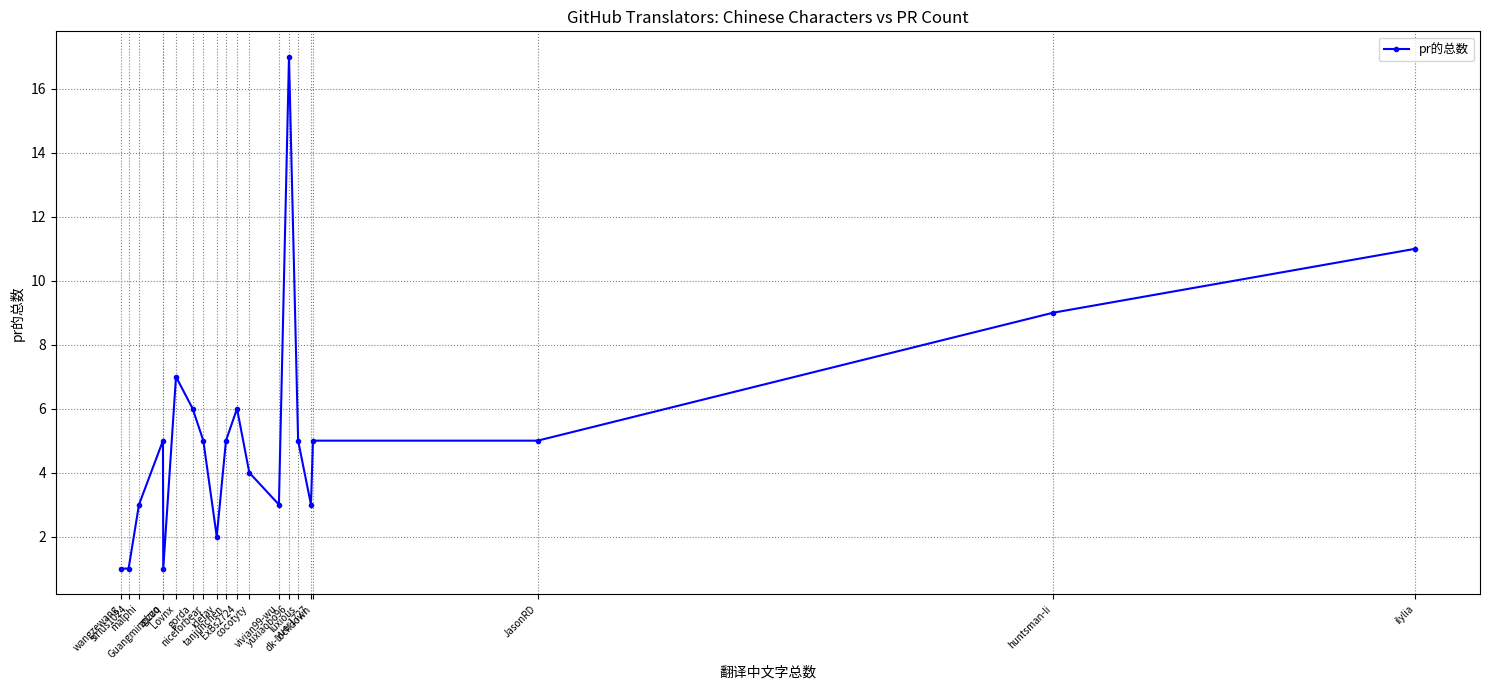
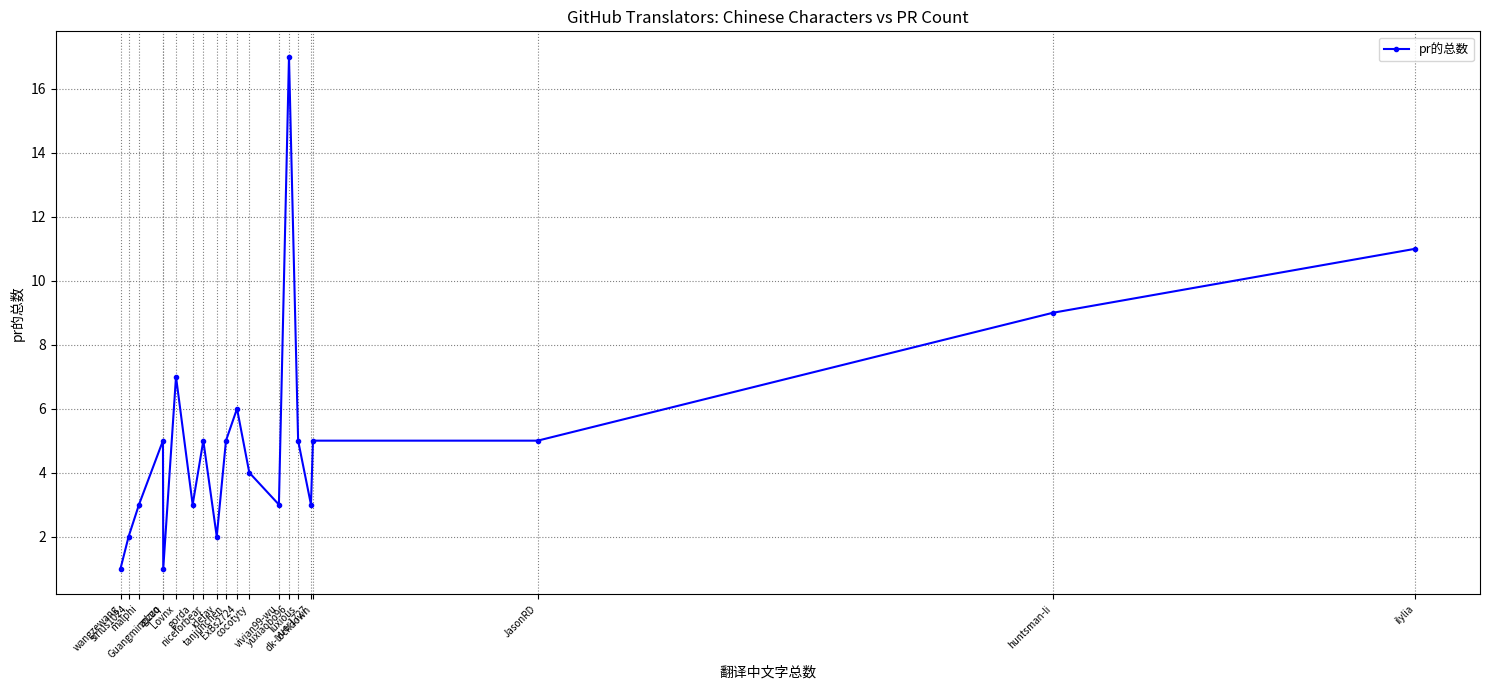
  {
    "wangzewang": 1,
-   "sirius1024": 1,
+   "sirius1024": 2,
    "malphi": 3,
    "zqzzq": 5,
    "GuangmingLuo": 1,
    "Lovnx": 7,
-   "gorda": 6,
+   "gorda": 3,
    "niceforbear": 5,
    "idefav": 2,
    "tanjunchen": 5,
    "ExBs2724": 6,
    "cocotyty": 4,
    "vivian99-wu": 3,
    "yuxiaobo96": 17,
    "luxious": 5,
    "yuer1727": 3,
    "dk-lockdown": 5,
    "JasonRD": 5,
    "huntsman-li": 9,
    "ilylia": 11
  }
